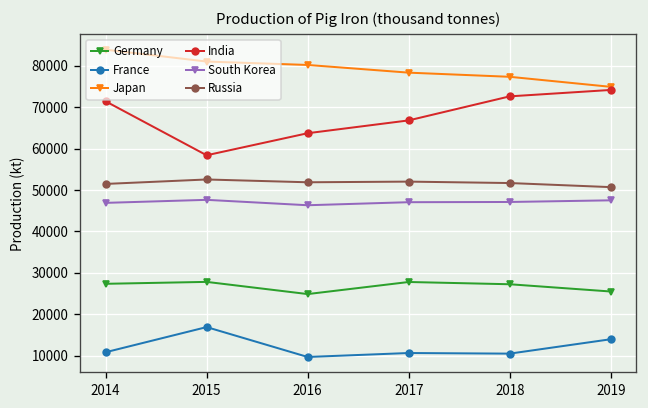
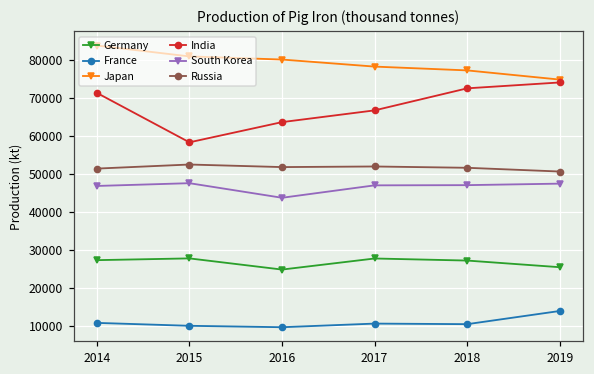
  {
    "Germany": {
      "2014": 27000,
      "2015": 28000,
      "2016": 25000,
      "2017": 28000,
      "2018": 27000,
      "2019": 26000
    },
    "France": {
      "2014": 11000,
-     "2015": 17000,
+     "2015": 10000,
      "2016": 10000,
      "2017": 11000,
      "2018": 11000,
      "2019": 14000
    },
    "Japan": {
      "2016": 80000,
      "2017": 78000,
      "2018": 77000,
      "2019": 75000
    },
    "India": {
      "2014": 71000,
      "2015": 58000,
      "2016": 64000,
      "2017": 67000,
      "2018": 73000,
      "2019": 74000
    },
    "South Korea": {
      "2014": 47000,
      "2015": 48000,
-     "2016": 46000,
+     "2016": 44000,
      "2017": 47000,
      "2018": 47000,
      "2019": 48000
    },
    "Russia": {
      "2014": 51000,
      "2015": 53000,
      "2016": 52000,
      "2017": 52000,
      "2018": 52000,
      "2019": 51000
    }
  }
